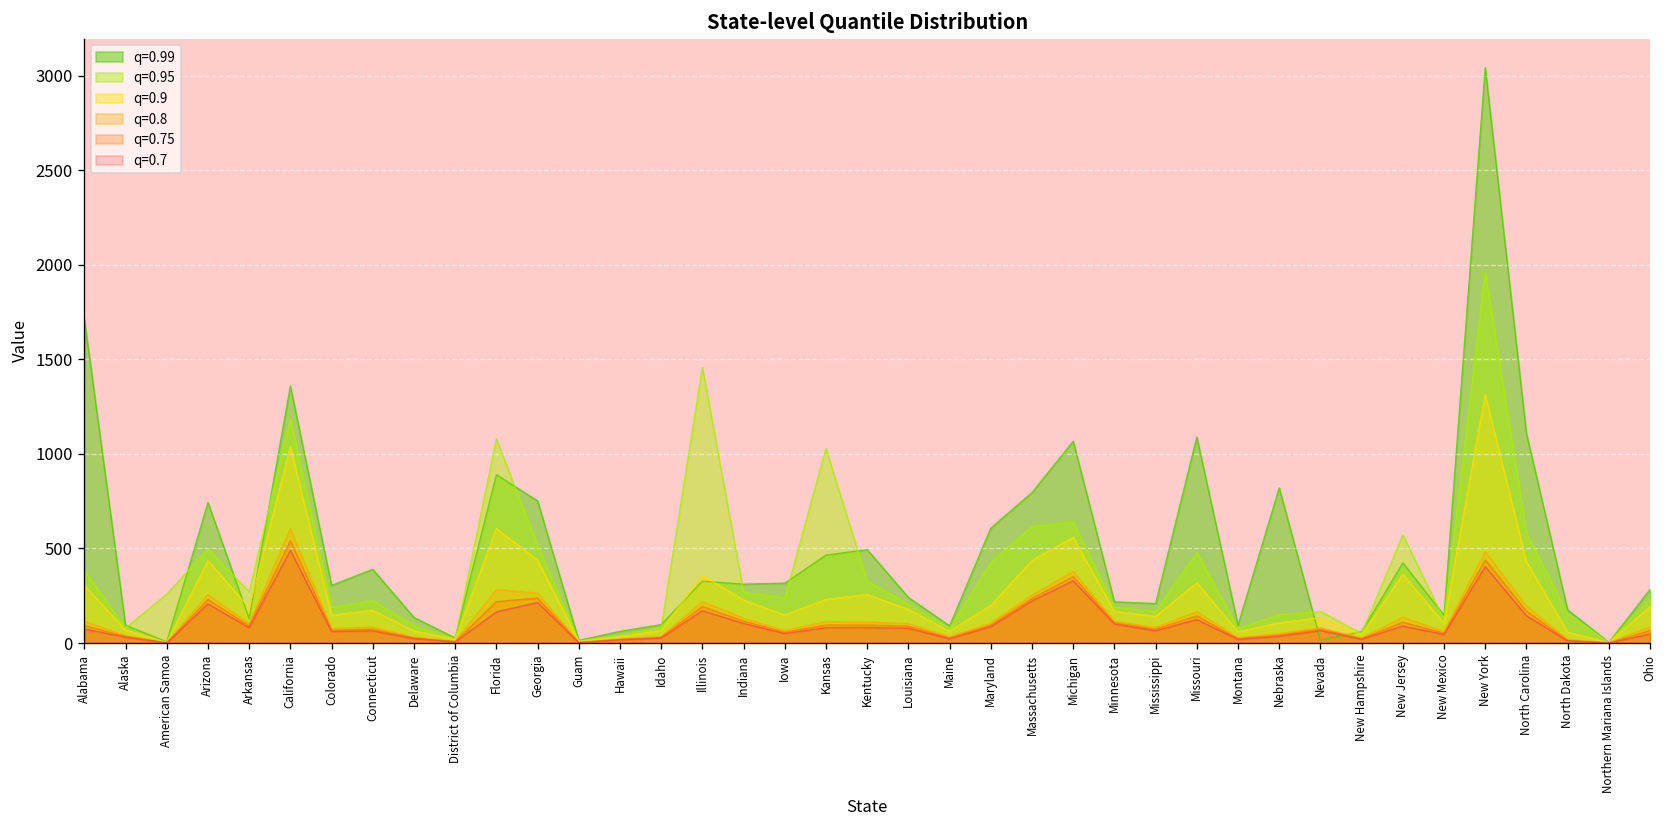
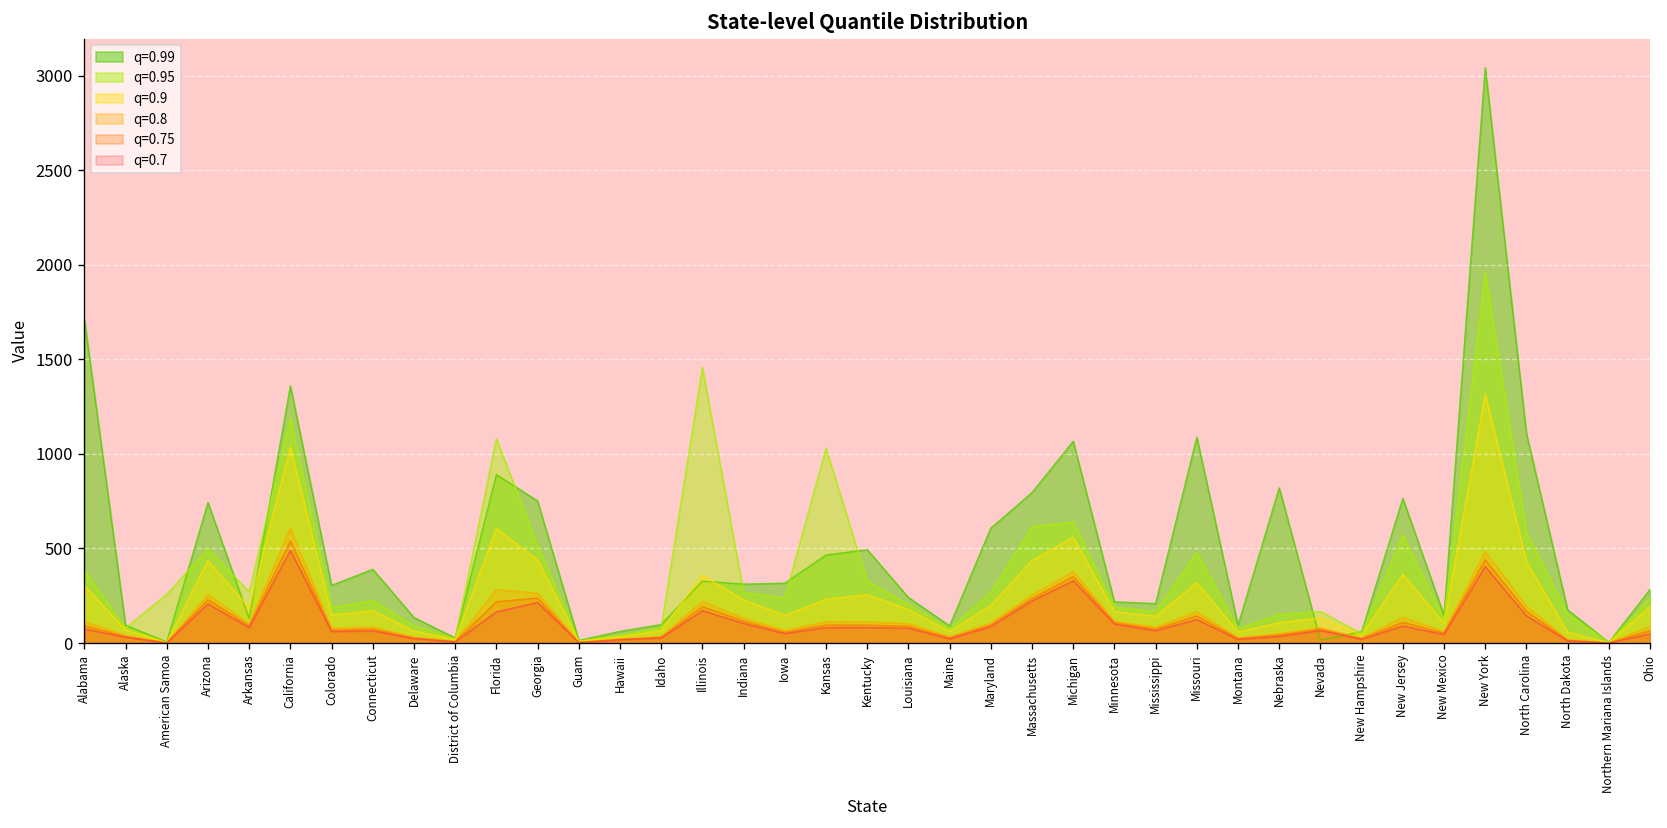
  {
    "q=0.99": {
      "Alabama": 1710,
      "Arizona": 740,
      "Arkansas": 130,
      "California": 1360,
      "Colorado": 300,
      "Connecticut": 390,
      "Delaware": 130,
      "Florida": 890,
      "Georgia": 750,
      "Hawaii": 60,
      "Illinois": 330,
      "Indiana": 310,
      "Iowa": 320,
      "Kansas": 470,
      "Kentucky": 490,
      "Louisiana": 240,
      "Maryland": 610,
      "Massachusetts": 800,
      "Michigan": 1070,
      "Minnesota": 220,
      "Mississippi": 210,
      "Missouri": 1090,
      "Montana": 90,
      "Nebraska": 820,
      "Nevada": 20,
-     "New Jersey": 420,
+     "New Jersey": 770,
      "New Mexico": 150,
      "New York": 3040,
      "North Carolina": 1110,
      "North Dakota": 180,
      "Ohio": 280
    },
    "q=0.95": {
      "Alabama": 380,
      "American Samoa": 260,
      "Arizona": 500,
      "Arkansas": 270,
      "California": 1190,
      "Colorado": 190,
      "Connecticut": 220,
      "Delaware": 90,
      "Florida": 1080,
      "Georgia": 520,
      "Illinois": 1460,
      "Indiana": 270,
      "Iowa": 240,
      "Kansas": 1030,
      "Kentucky": 330,
      "Louisiana": 210,
-     "Maryland": 430,
+     "Maryland": 270,
      "Massachusetts": 620,
      "Michigan": 640,
      "Minnesota": 190,
      "Mississippi": 170,
      "Missouri": 480,
      "Montana": 80,
      "Nebraska": 150,
      "Nevada": 170,
      "New Jersey": 570,
      "New Mexico": 120,
      "New York": 1960,
      "North Carolina": 590,
      "North Dakota": 150,
      "Ohio": 230
    }
  }
